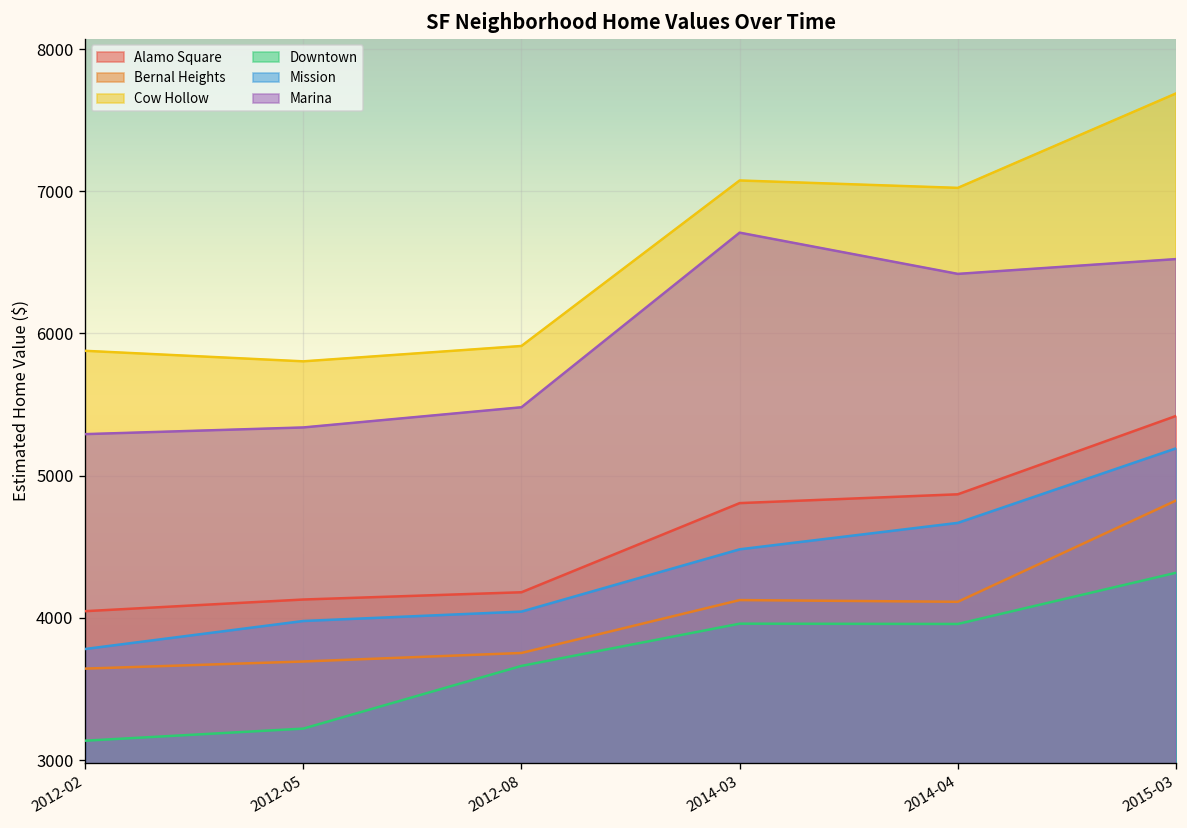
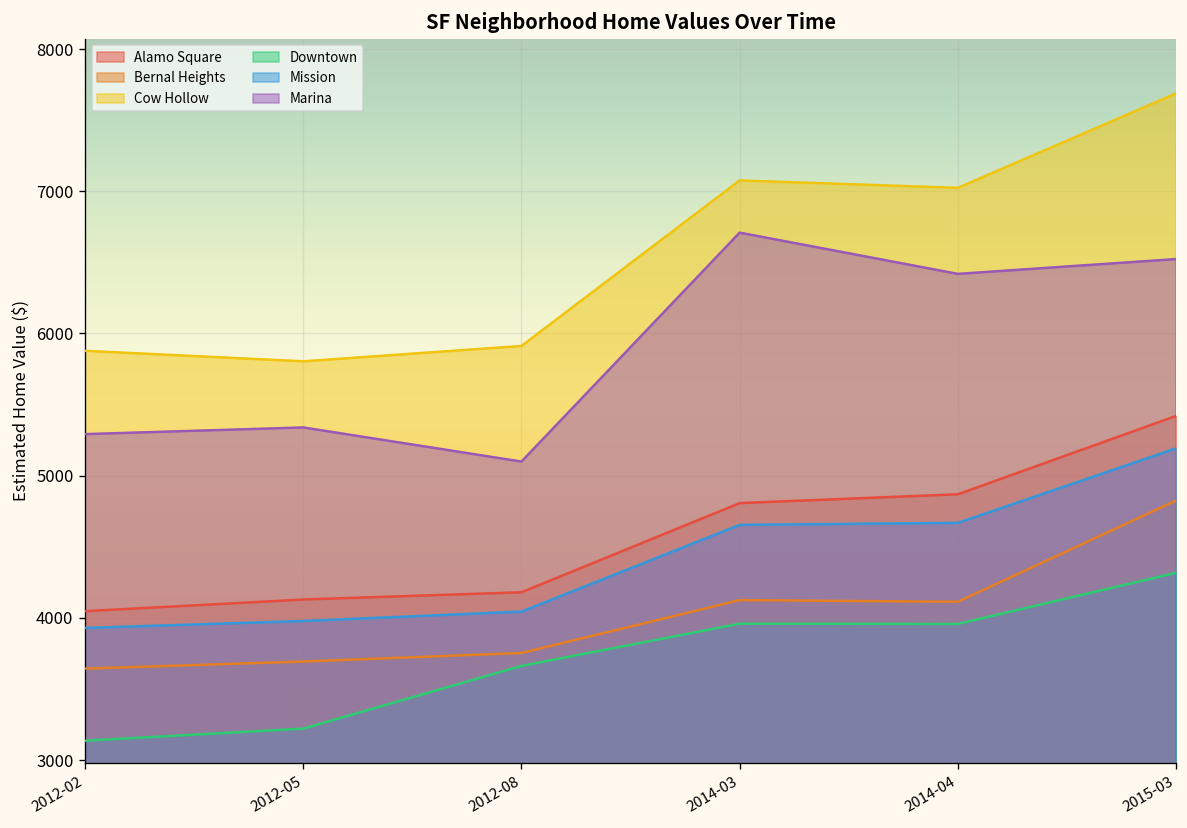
  {
    "Downtown": {
      "2012-02": 3140,
      "2012-05": 3220,
      "2012-08": 3660,
      "2014-03": 3960,
      "2014-04": 3960,
      "2015-03": 4320
    },
    "Mission": {
-     "2012-02": 3780,
+     "2012-02": 3930,
      "2012-05": 3980,
      "2012-08": 4040,
-     "2014-03": 4480,
+     "2014-03": 4650,
      "2014-04": 4670,
      "2015-03": 5190
    },
    "Marina": {
      "2012-02": 5290,
      "2012-05": 5340,
-     "2012-08": 5480,
+     "2012-08": 5100,
      "2014-03": 6710,
      "2014-04": 6420,
      "2015-03": 6520
    }
  }
